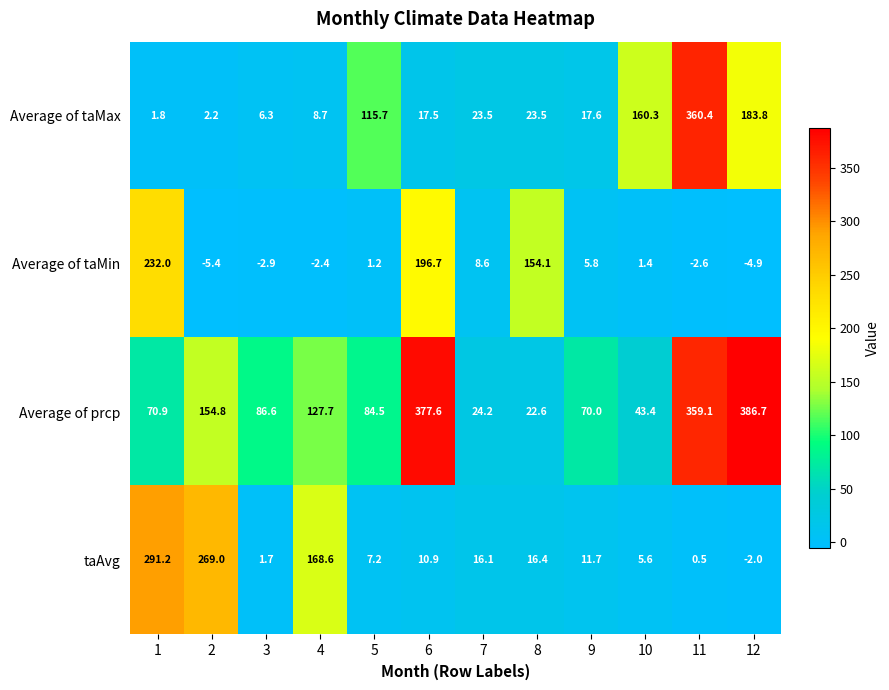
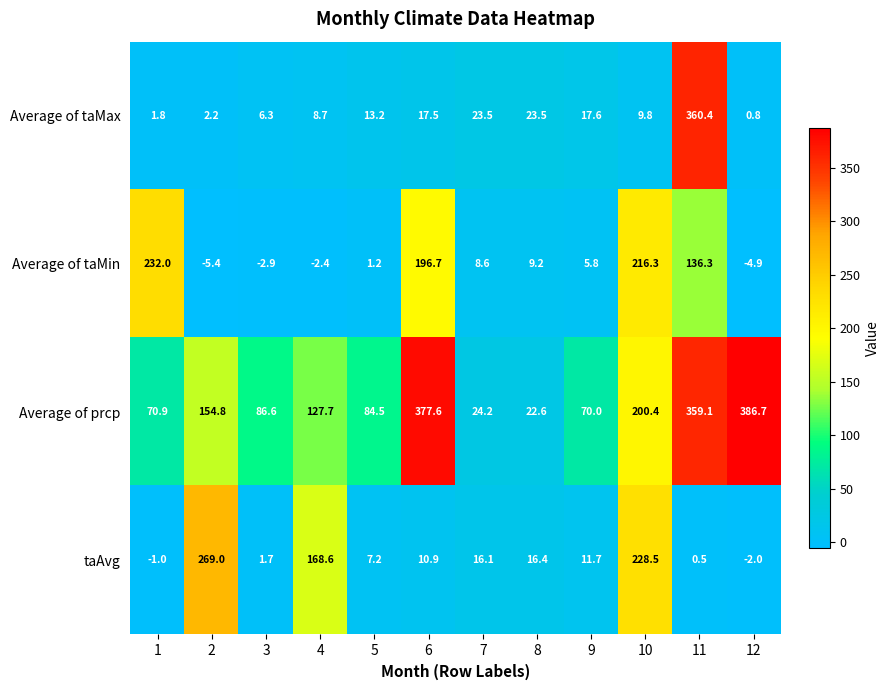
  {
    "Average of taMax": {
      "1": 1.8,
      "2": 2.2,
      "3": 6.3,
      "4": 8.7,
-     "5": 115.7,
+     "5": 13.2,
      "6": 17.5,
      "7": 23.5,
      "8": 23.5,
      "9": 17.6,
-     "10": 160.3,
+     "10": 9.8,
      "11": 360.4,
-     "12": 183.8
+     "12": 0.8
    },
    "Average of taMin": {
      "1": 232.0,
      "2": -5.4,
      "3": -2.9,
      "4": -2.4,
      "5": 1.2,
      "6": 196.7,
      "7": 8.6,
-     "8": 154.1,
+     "8": 9.2,
      "9": 5.8,
-     "10": 1.4,
-     "11": -2.6,
+     "10": 216.3,
+     "11": 136.3,
      "12": -4.9
    },
    "Average of prcp": {
      "1": 70.9,
      "2": 154.8,
      "3": 86.6,
      "4": 127.7,
      "5": 84.5,
      "6": 377.6,
      "7": 24.2,
      "8": 22.6,
      "9": 70.0,
-     "10": 43.4,
+     "10": 200.4,
      "11": 359.1,
      "12": 386.7
    },
    "taAvg": {
-     "1": 291.2,
+     "1": -1.0,
      "2": 269.0,
      "3": 1.7,
      "4": 168.6,
      "5": 7.2,
      "6": 10.9,
      "7": 16.1,
      "8": 16.4,
      "9": 11.7,
-     "10": 5.6,
+     "10": 228.5,
      "11": 0.5,
      "12": -2.0
    }
  }
